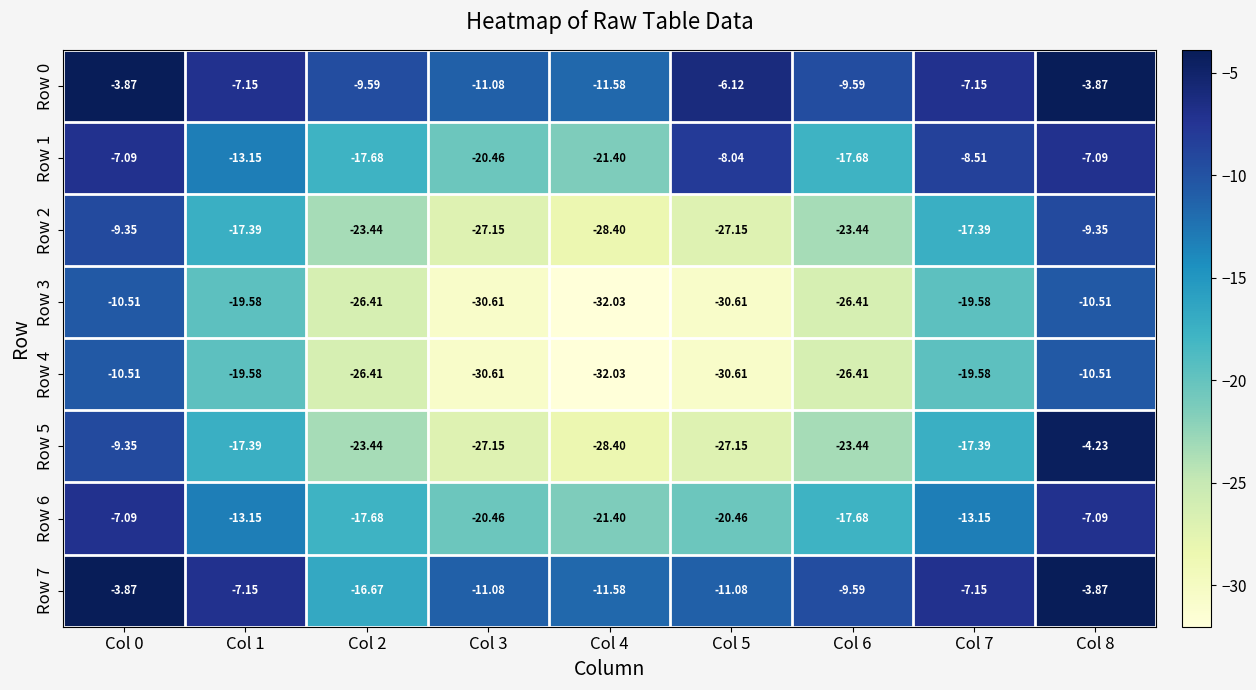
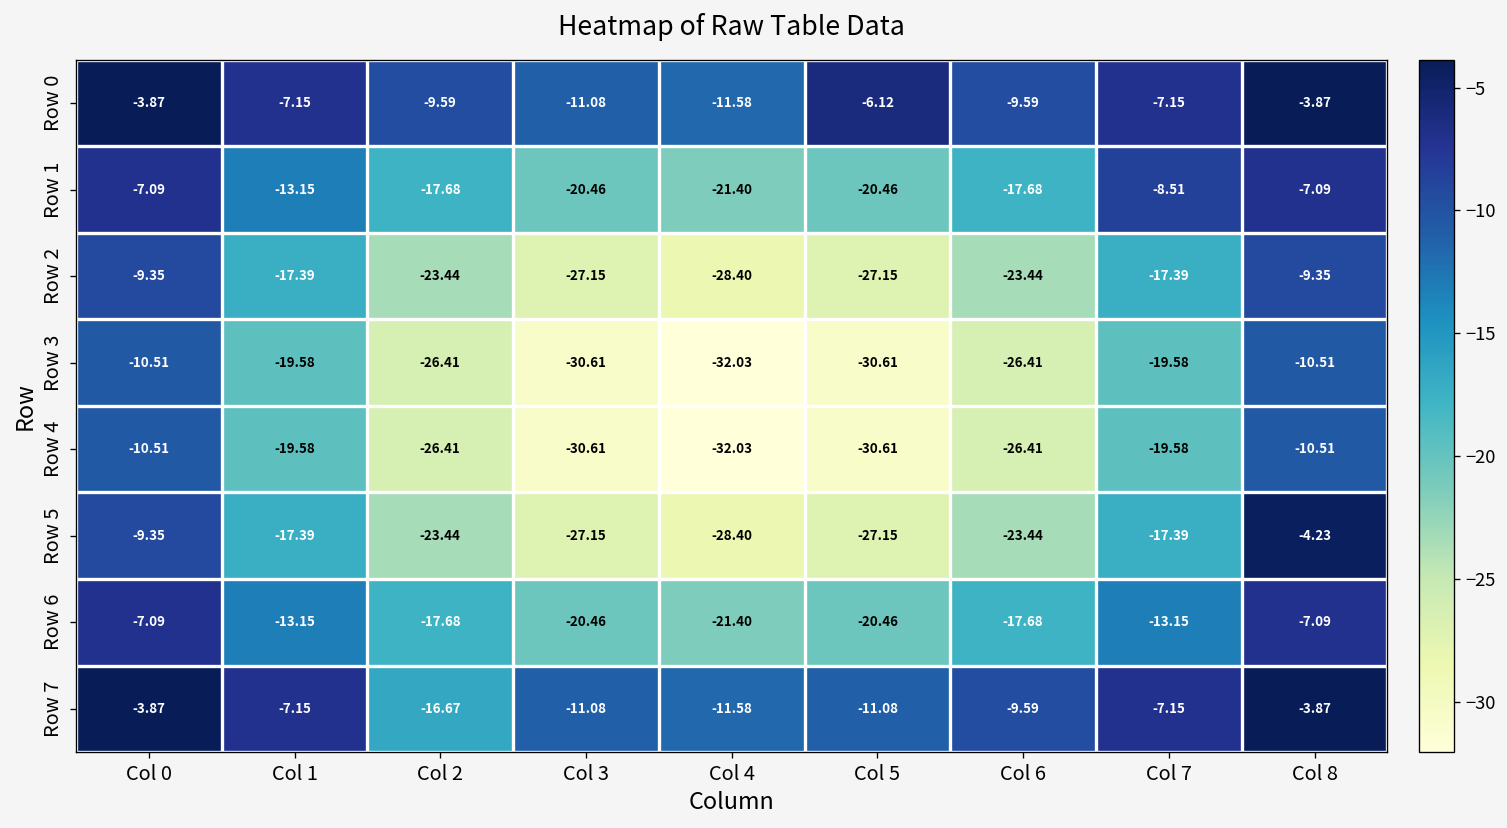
  {
    "Row 0": {
      "Col 0": -3.87,
      "Col 1": -7.15,
      "Col 2": -9.59,
      "Col 3": -11.08,
      "Col 4": -11.58,
      "Col 5": -6.12,
      "Col 6": -9.59,
      "Col 7": -7.15,
      "Col 8": -3.87
    },
    "Row 1": {
      "Col 0": -7.09,
      "Col 1": -13.15,
      "Col 2": -17.68,
      "Col 3": -20.46,
      "Col 4": -21.40,
-     "Col 5": -8.04,
+     "Col 5": -20.46,
      "Col 6": -17.68,
      "Col 7": -8.51,
      "Col 8": -7.09
    },
    "Row 2": {
      "Col 0": -9.35,
      "Col 1": -17.39,
      "Col 2": -23.44,
      "Col 3": -27.15,
      "Col 4": -28.40,
      "Col 5": -27.15,
      "Col 6": -23.44,
      "Col 7": -17.39,
      "Col 8": -9.35
    },
    "Row 3": {
      "Col 0": -10.51,
      "Col 1": -19.58,
      "Col 2": -26.41,
      "Col 3": -30.61,
      "Col 4": -32.03,
      "Col 5": -30.61,
      "Col 6": -26.41,
      "Col 7": -19.58,
      "Col 8": -10.51
    },
    "Row 4": {
      "Col 0": -10.51,
      "Col 1": -19.58,
      "Col 2": -26.41,
      "Col 3": -30.61,
      "Col 4": -32.03,
      "Col 5": -30.61,
      "Col 6": -26.41,
      "Col 7": -19.58,
      "Col 8": -10.51
    },
    "Row 5": {
      "Col 0": -9.35,
      "Col 1": -17.39,
      "Col 2": -23.44,
      "Col 3": -27.15,
      "Col 4": -28.40,
      "Col 5": -27.15,
      "Col 6": -23.44,
      "Col 7": -17.39,
      "Col 8": -4.23
    },
    "Row 6": {
      "Col 0": -7.09,
      "Col 1": -13.15,
      "Col 2": -17.68,
      "Col 3": -20.46,
      "Col 4": -21.40,
      "Col 5": -20.46,
      "Col 6": -17.68,
      "Col 7": -13.15,
      "Col 8": -7.09
    },
    "Row 7": {
      "Col 0": -3.87,
      "Col 1": -7.15,
      "Col 2": -16.67,
      "Col 3": -11.08,
      "Col 4": -11.58,
      "Col 5": -11.08,
      "Col 6": -9.59,
      "Col 7": -7.15,
      "Col 8": -3.87
    }
  }
